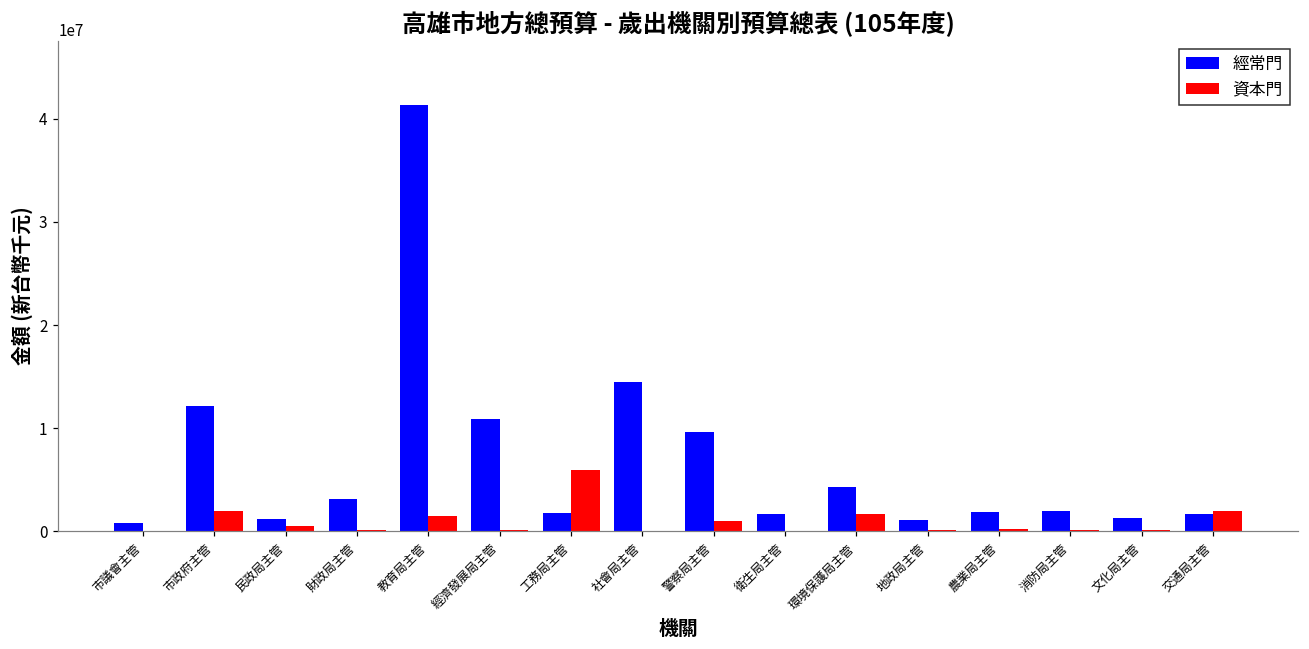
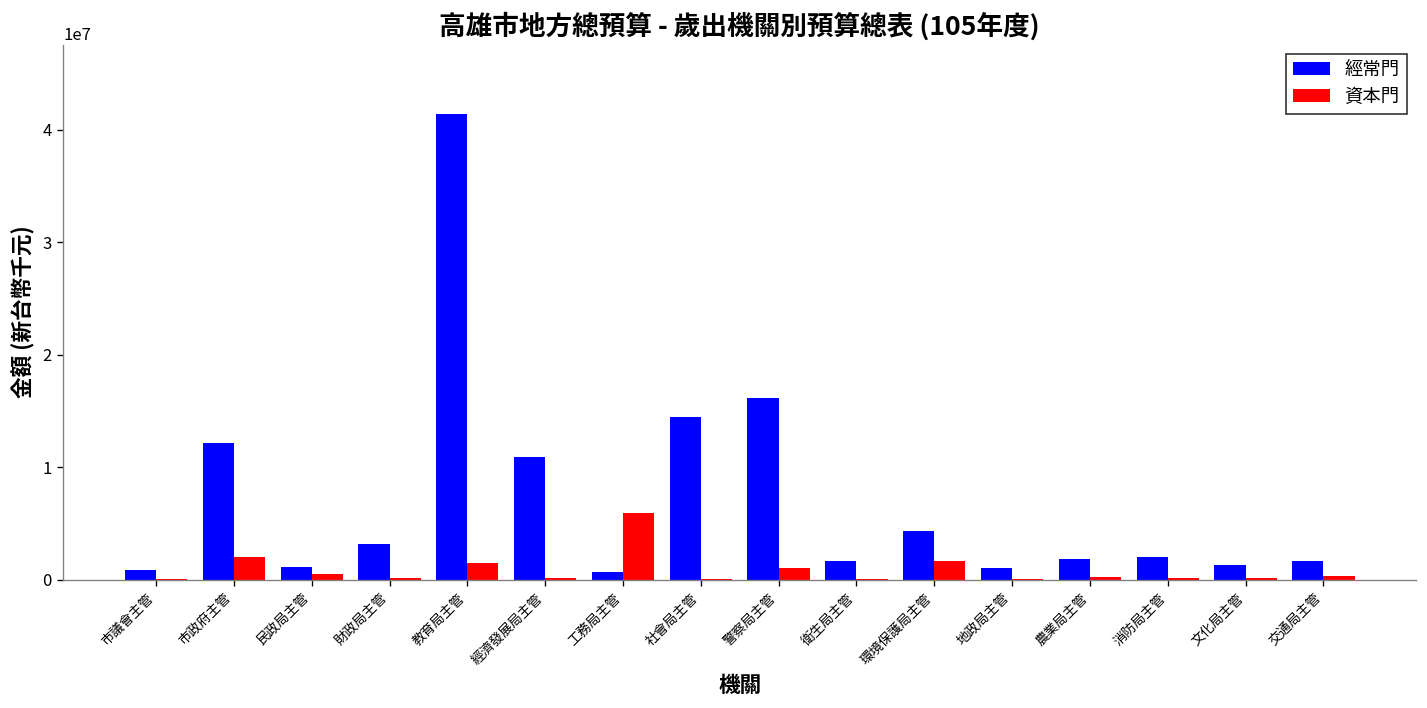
  {
    "經常門": {
      "市議會主管": 1000000,
      "市政府主管": 12000000,
      "民政局主管": 1000000,
      "財政局主管": 3000000,
      "教育局主管": 41000000,
      "經濟發展局主管": 11000000,
-     "工務局主管": 2000000,
+     "工務局主管": 1000000,
      "社會局主管": 14000000,
-     "警察局主管": 10000000,
+     "警察局主管": 16000000,
      "衛生局主管": 2000000,
      "環境保護局主管": 4000000,
      "地政局主管": 1000000,
      "農業局主管": 2000000,
      "消防局主管": 2000000,
      "文化局主管": 1000000,
      "交通局主管": 2000000
    },
    "資本門": {
      "市政府主管": 2000000,
      "民政局主管": 1000000,
      "教育局主管": 1000000,
      "工務局主管": 6000000,
      "警察局主管": 1000000,
      "環境保護局主管": 2000000,
-     "交通局主管": 2000000
+     "交通局主管": 0
    }
  }
